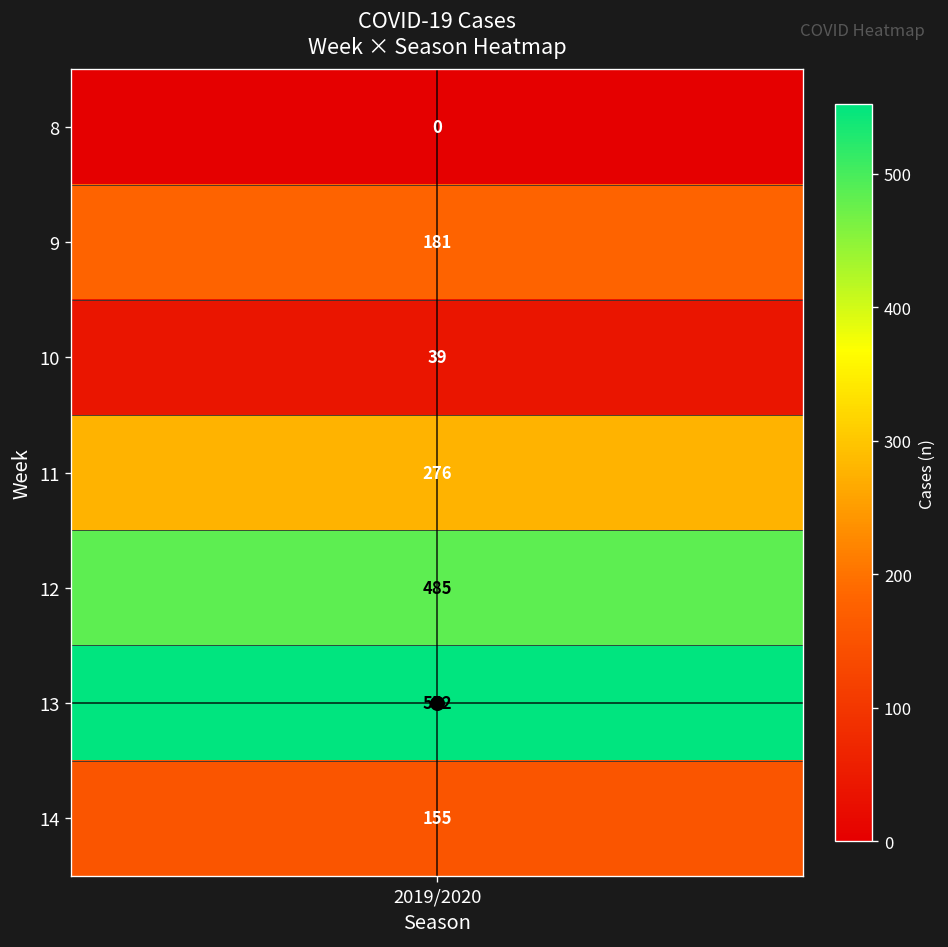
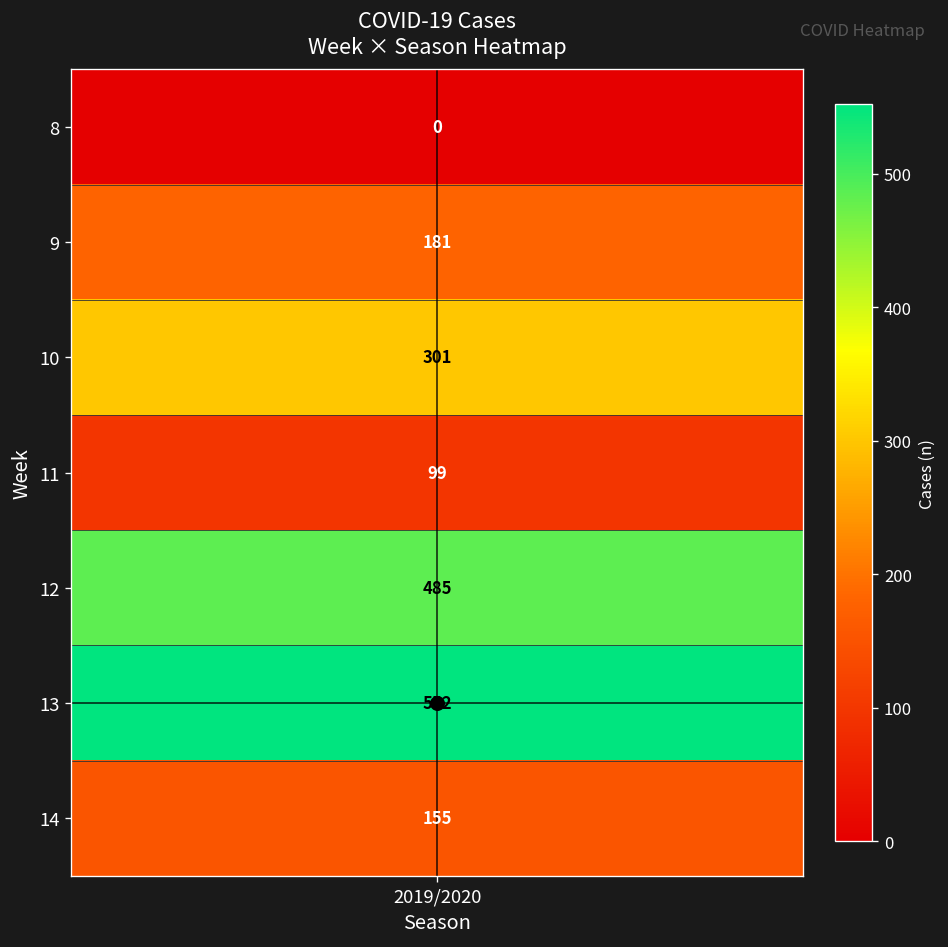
  {
    "8": {
      "2019/2020": 0
    },
    "9": {
      "2019/2020": 181
    },
    "10": {
-     "2019/2020": 39
+     "2019/2020": 301
    },
    "11": {
-     "2019/2020": 276
+     "2019/2020": 99
    },
    "12": {
      "2019/2020": 485
    },
    "14": {
      "2019/2020": 155
    }
  }
